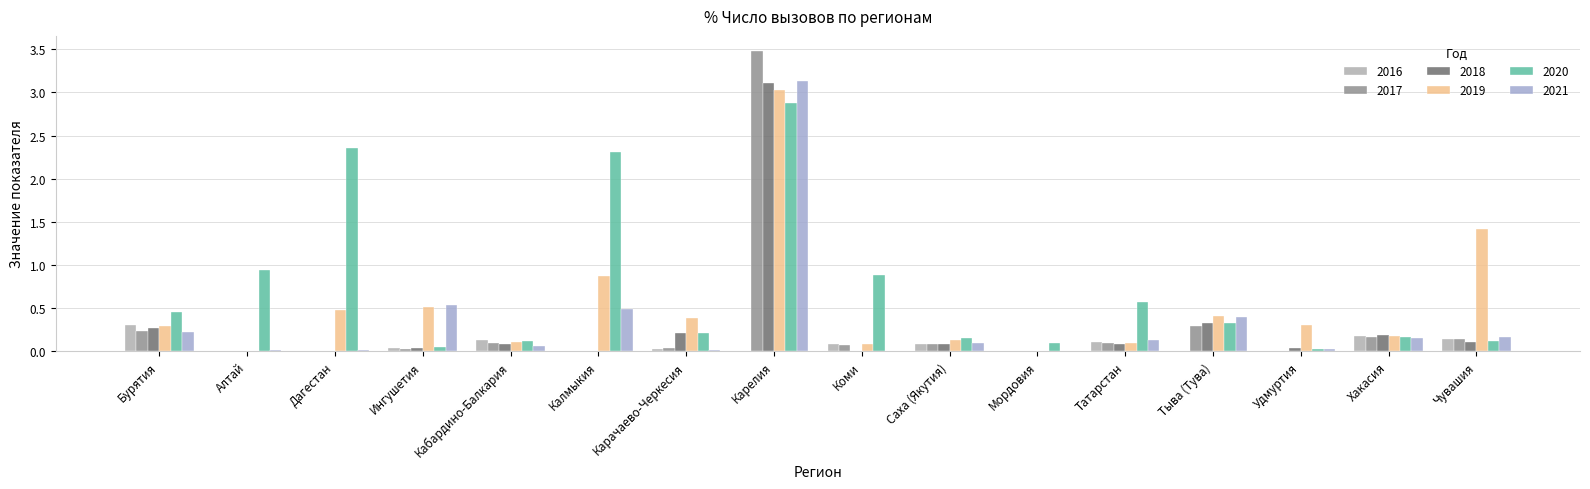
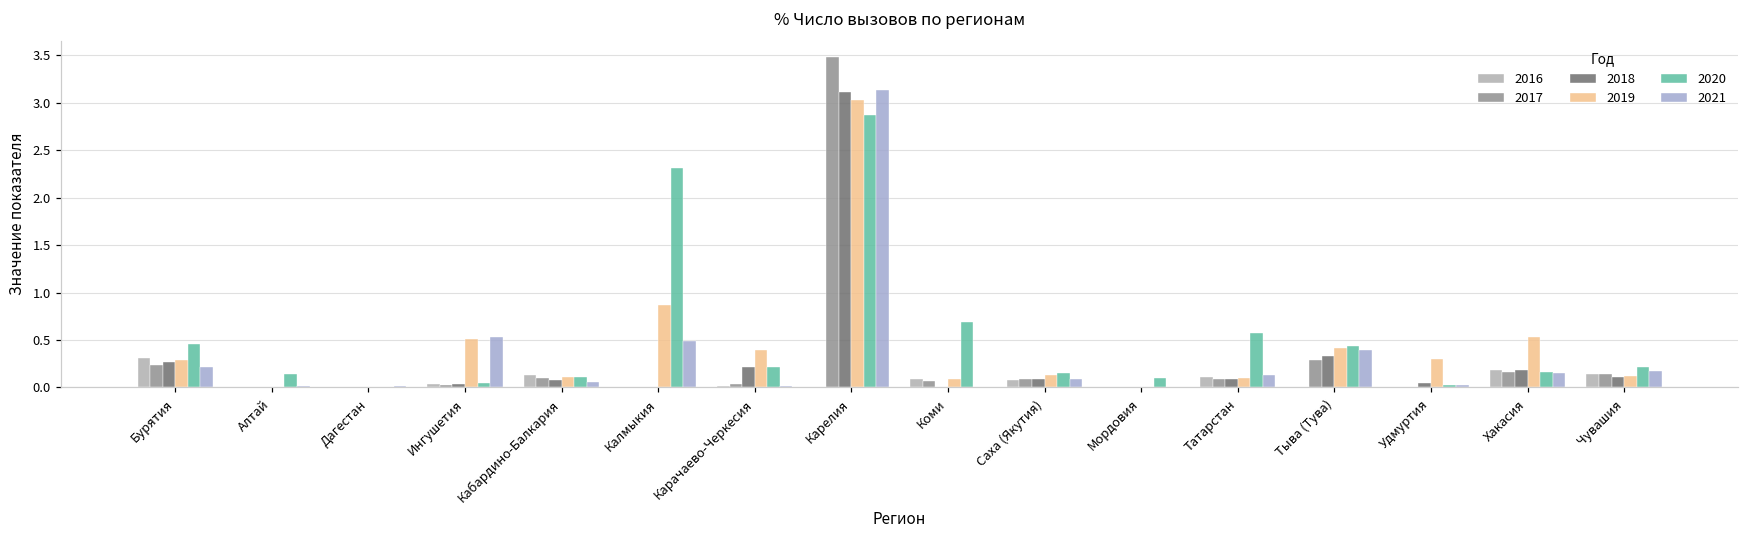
  {
    "2019": {
      "Бурятия": 0.3,
      "Алтай": 0.0,
-     "Дагестан": 0.5,
+     "Дагестан": 0.0,
      "Ингушетия": 0.5,
      "Кабардино-Балкария": 0.1,
      "Калмыкия": 0.9,
      "Карачаево-Черкесия": 0.4,
      "Карелия": 3.0,
      "Коми": 0.1,
      "Саха (Якутия)": 0.1,
      "Татарстан": 0.1,
      "Тыва (Тува)": 0.4,
      "Удмуртия": 0.3,
-     "Хакасия": 0.2,
-     "Чувашия": 1.4
+     "Хакасия": 0.5,
+     "Чувашия": 0.1
    },
    "2020": {
      "Бурятия": 0.5,
-     "Алтай": 0.9,
-     "Дагестан": 2.4,
+     "Алтай": 0.1,
+     "Дагестан": 0.0,
      "Ингушетия": 0.1,
      "Кабардино-Балкария": 0.1,
      "Калмыкия": 2.3,
      "Карачаево-Черкесия": 0.2,
      "Карелия": 2.9,
-     "Коми": 0.9,
+     "Коми": 0.7,
      "Саха (Якутия)": 0.2,
      "Мордовия": 0.1,
      "Татарстан": 0.6,
-     "Тыва (Тува)": 0.3,
+     "Тыва (Тува)": 0.4,
      "Удмуртия": 0.0,
      "Хакасия": 0.2,
-     "Чувашия": 0.1
+     "Чувашия": 0.2
    }
  }
